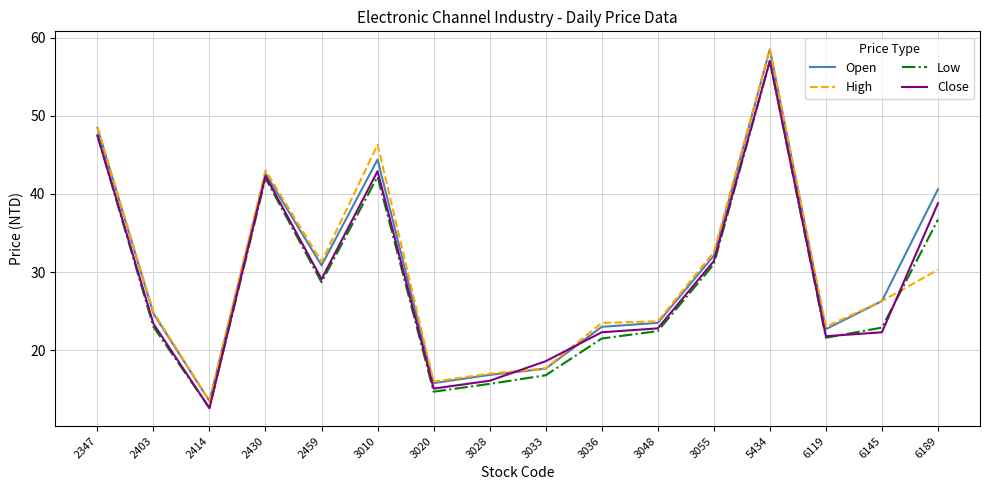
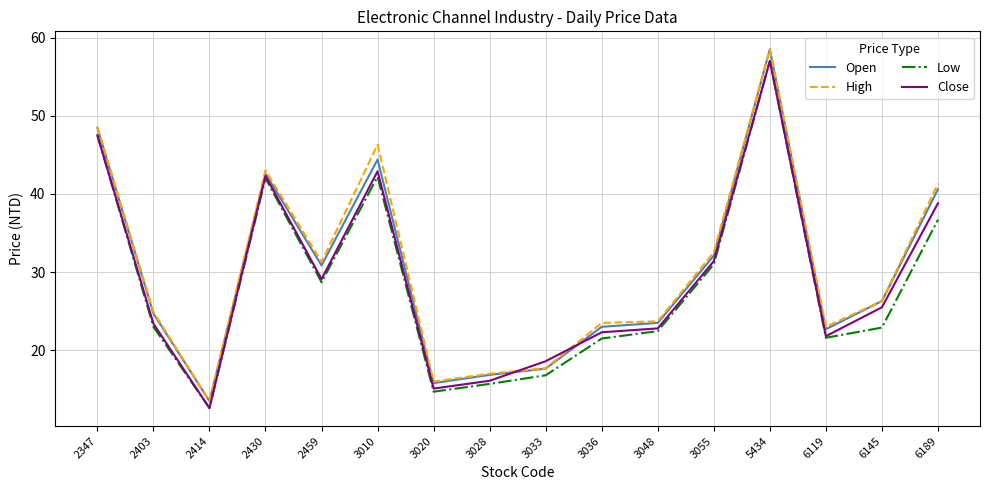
  {
    "Open": {
      "2459": 31,
      "3010": 44,
      "3036": 23,
      "3055": 32,
      "6189": 41
    },
    "High": {
      "2430": 43,
      "2459": 31,
      "3010": 46,
      "3036": 24,
      "3055": 33,
-     "6189": 30
+     "6189": 41
    },
    "Low": {
      "2403": 23,
      "2459": 29,
      "3010": 42,
      "3020": 15,
      "3028": 16,
      "3033": 17,
      "3036": 22,
      "3048": 22,
      "3055": 31,
      "6145": 23,
      "6189": 37
    },
    "Close": {
      "2403": 23,
      "2459": 29,
      "3010": 43,
      "3020": 15,
      "3028": 16,
      "3033": 19,
      "3036": 22,
      "3048": 23,
      "3055": 31,
-     "6145": 22,
+     "6145": 26,
      "6189": 39
    }
  }
